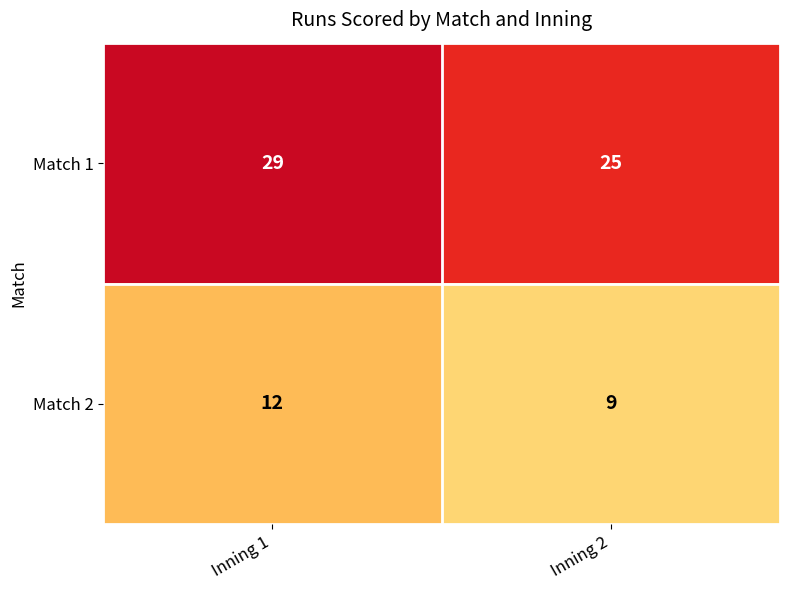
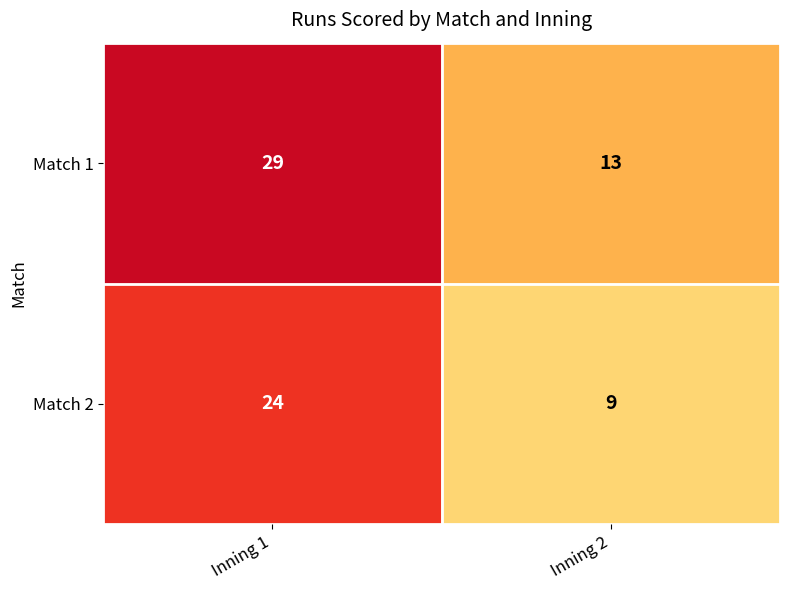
  {
    "Match 1": {
      "Inning 1": 29,
-     "Inning 2": 25
+     "Inning 2": 13
    },
    "Match 2": {
-     "Inning 1": 12,
+     "Inning 1": 24,
      "Inning 2": 9
    }
  }
